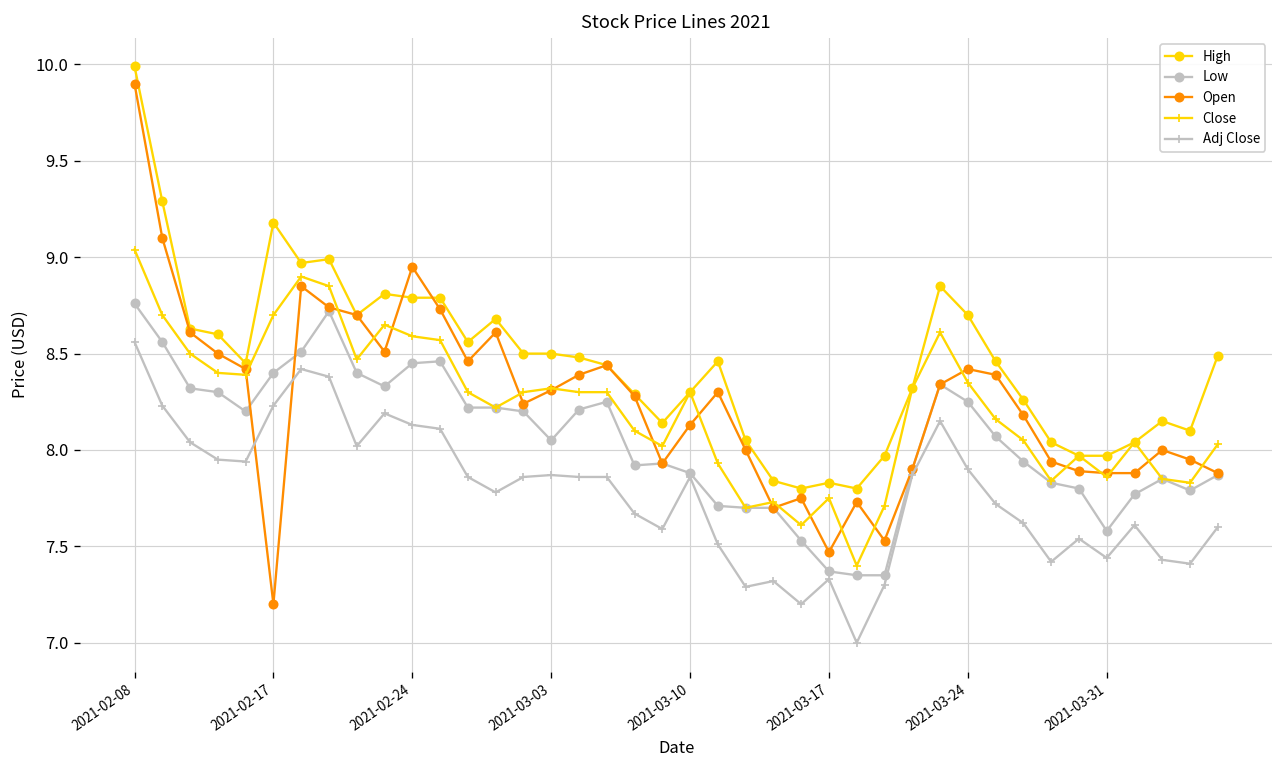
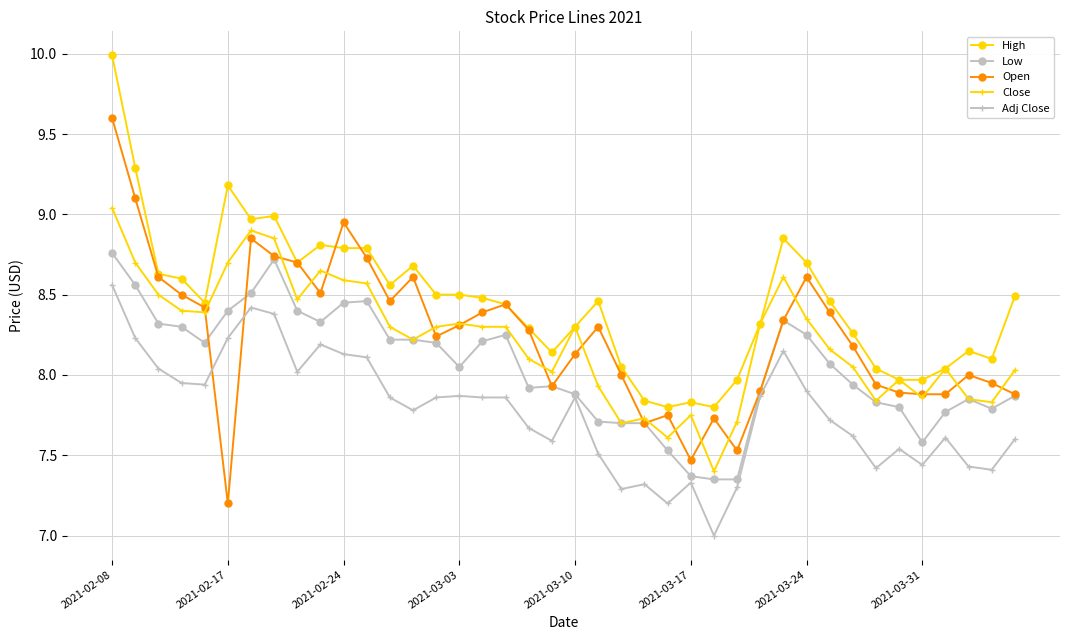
  {
    "Open": {
-     "2021-02-08": 9.9,
+     "2021-02-08": 9.6,
      "2021-02-17": 7.20,
      "2021-02-24": 8.95,
      "2021-03-10": 8.13,
      "2021-03-17": 7.47,
-     "2021-03-24": 8.42,
+     "2021-03-24": 8.61,
      "2021-03-31": 7.88
    }
  }
